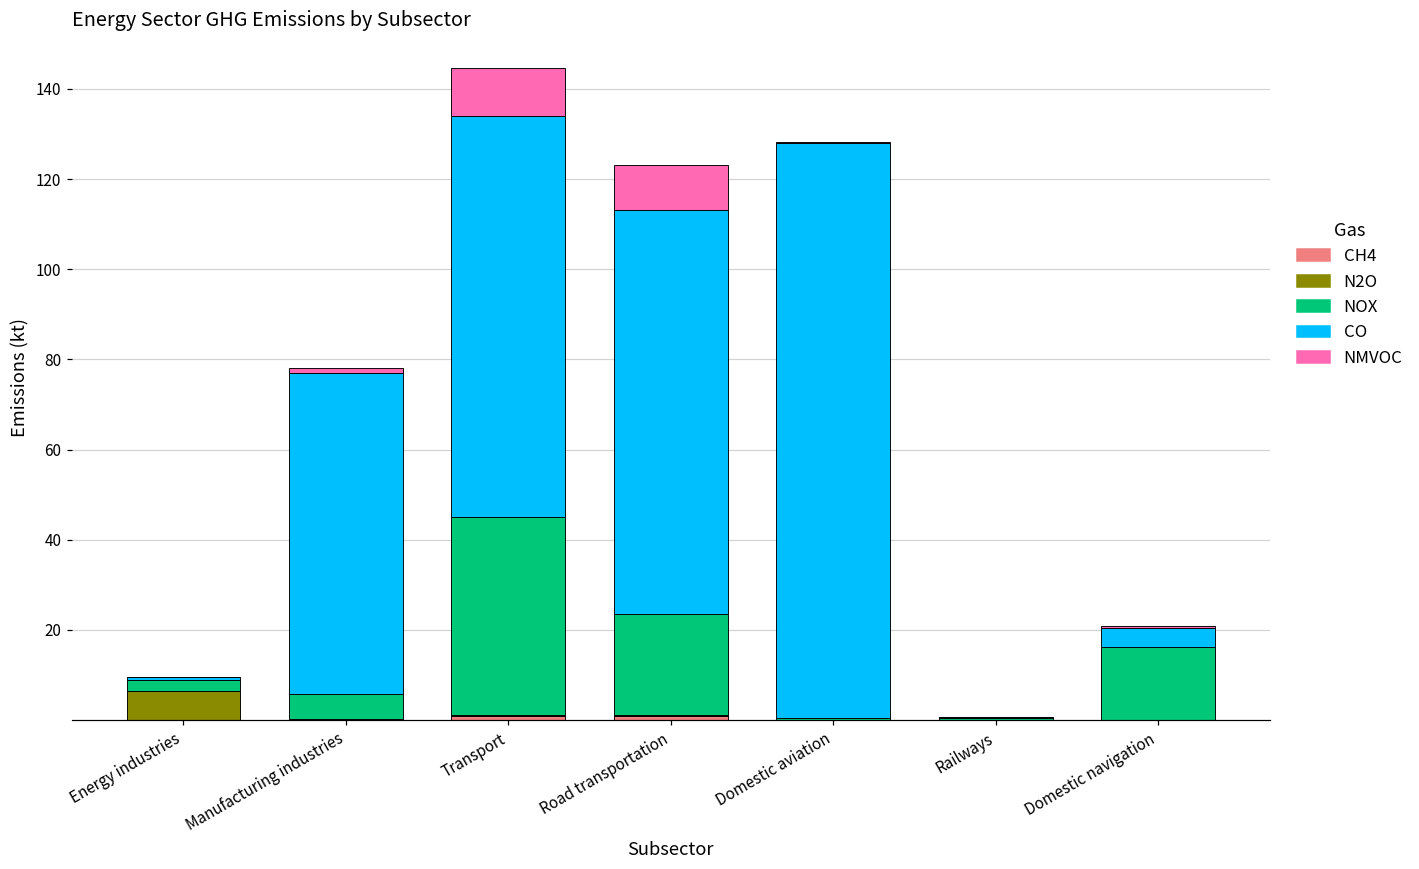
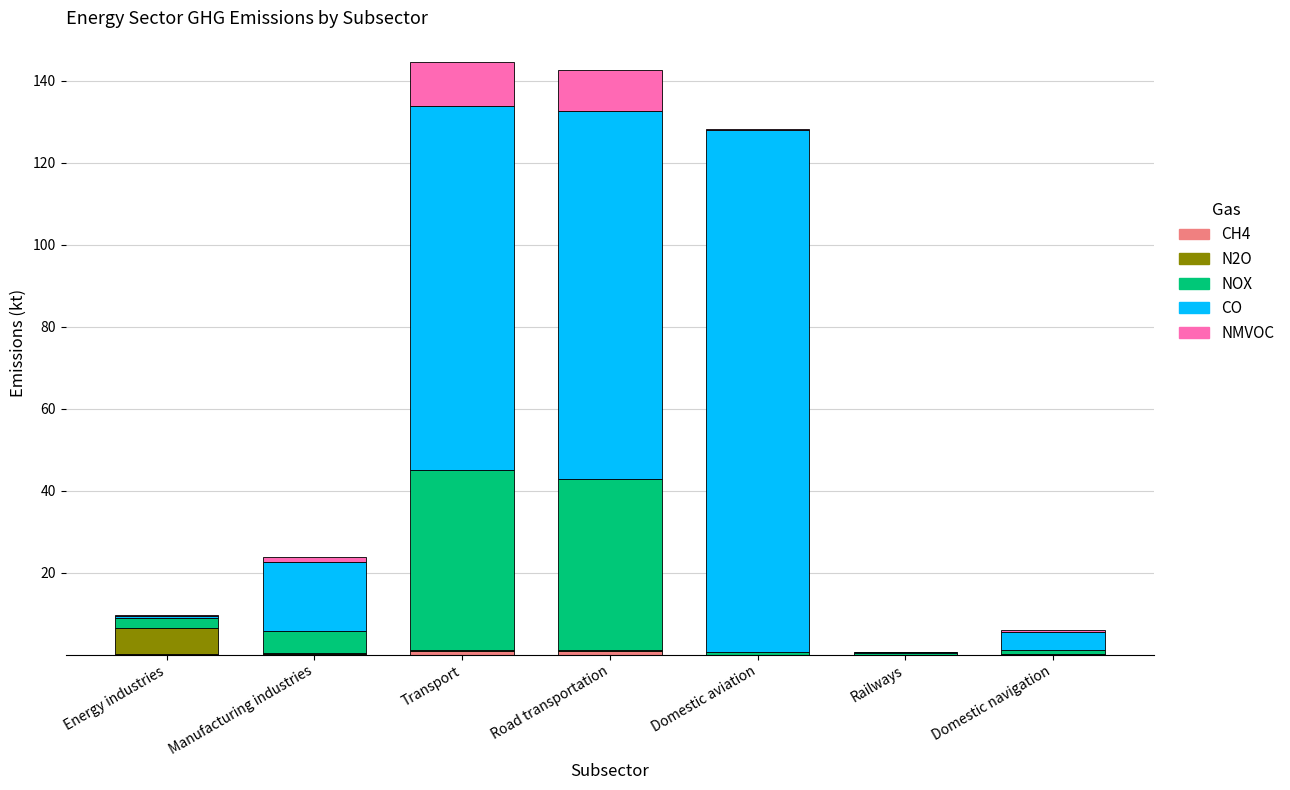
  {
    "N2O": {
      "Energy industries": 6
    },
    "NOX": {
      "Energy industries": 2,
      "Manufacturing industries": 5,
      "Transport": 44,
-     "Road transportation": 22,
-     "Domestic navigation": 16
+     "Road transportation": 42,
+     "Domestic navigation": 1
    },
    "CO": {
      "Energy industries": 1,
-     "Manufacturing industries": 71,
+     "Manufacturing industries": 17,
      "Transport": 89,
      "Road transportation": 90,
      "Domestic aviation": 128,
      "Domestic navigation": 4
    }
  }
